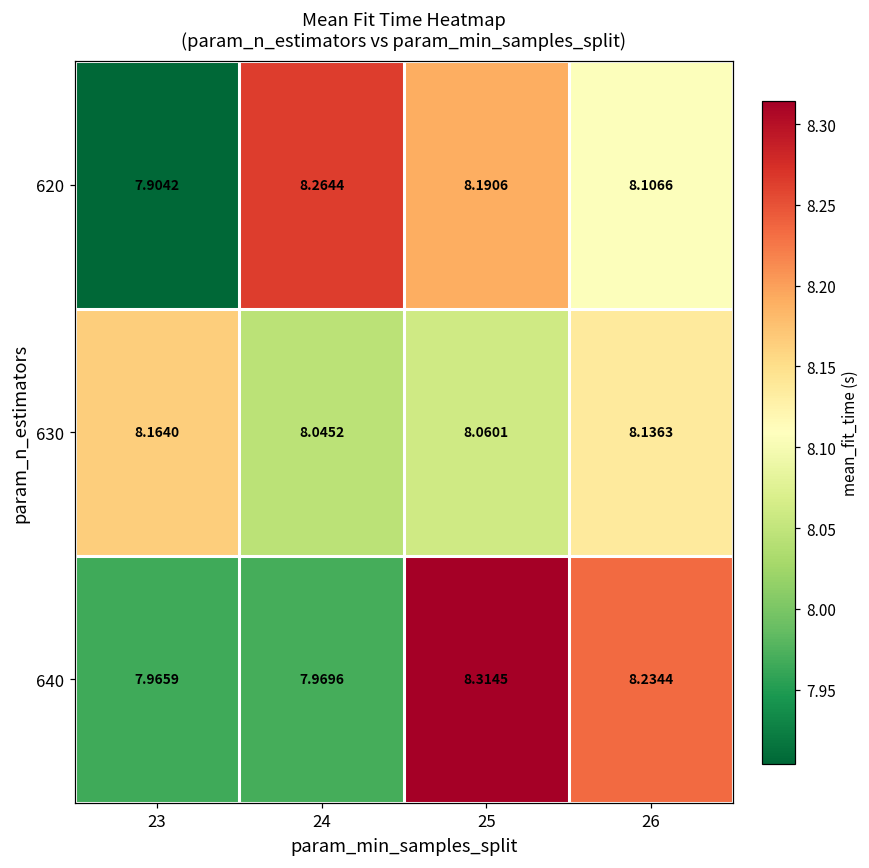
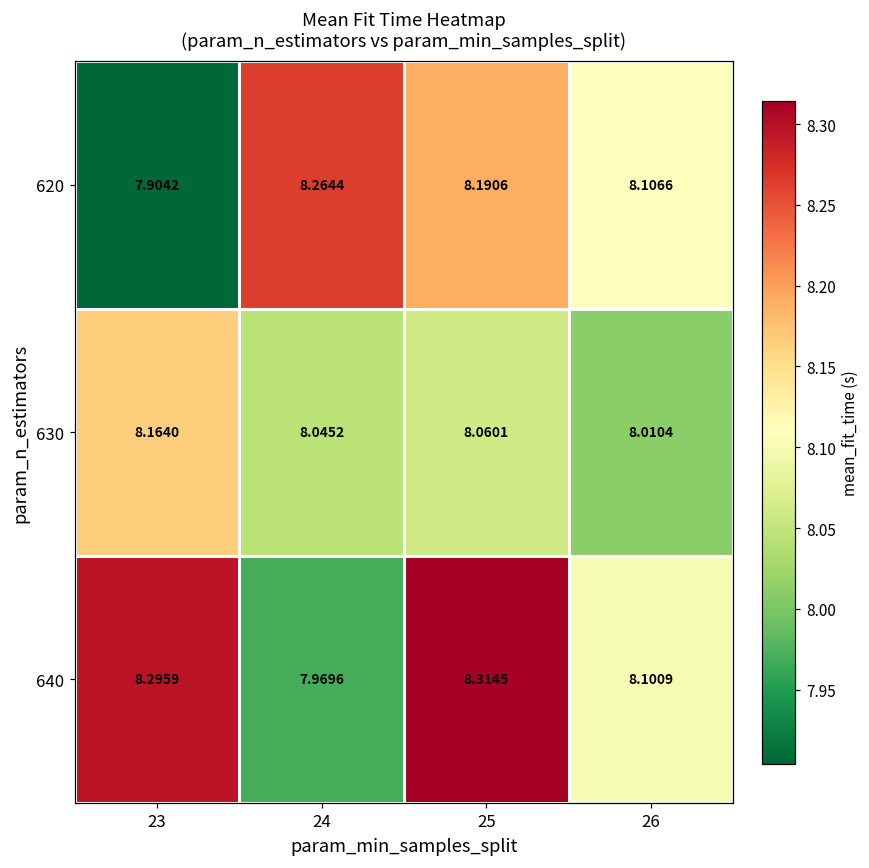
  {
    "620": {
      "23": 7.9042,
      "24": 8.2644,
      "25": 8.1906,
      "26": 8.1066
    },
    "630": {
      "23": 8.1640,
      "24": 8.0452,
      "25": 8.0601,
-     "26": 8.1363
+     "26": 8.0104
    },
    "640": {
-     "23": 7.9659,
+     "23": 8.2959,
      "24": 7.9696,
      "25": 8.3145,
-     "26": 8.2344
+     "26": 8.1009
    }
  }
